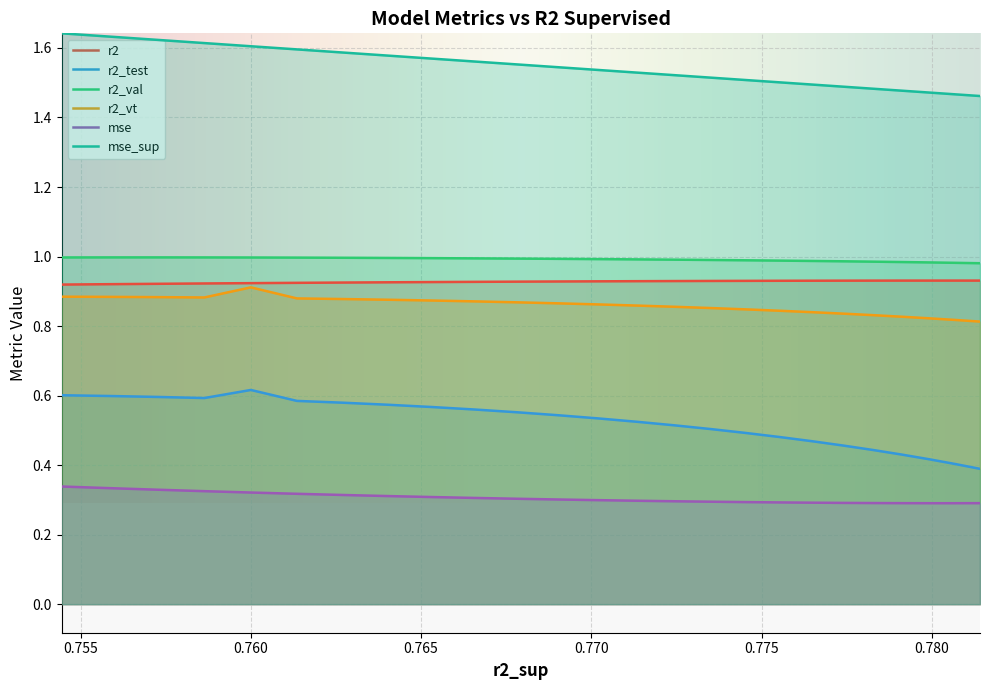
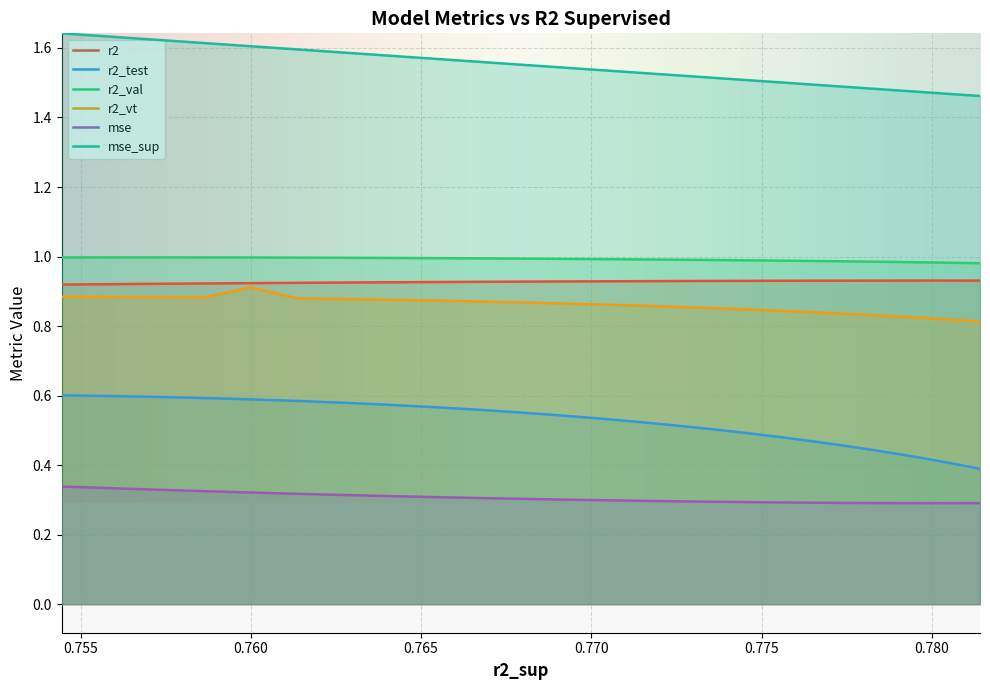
  {
    "r2": {
      "0.760": 0.92
    },
    "r2_test": {
-     "0.760": 0.62
+     "0.760": 0.59
    },
    "r2_vt": {
      "0.760": 0.91
    },
    "mse": {
      "0.760": 0.32
    }
  }
